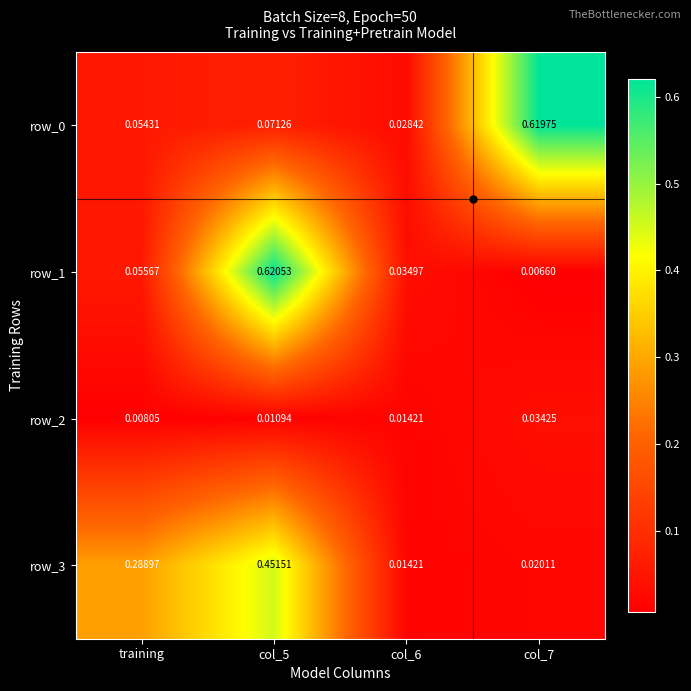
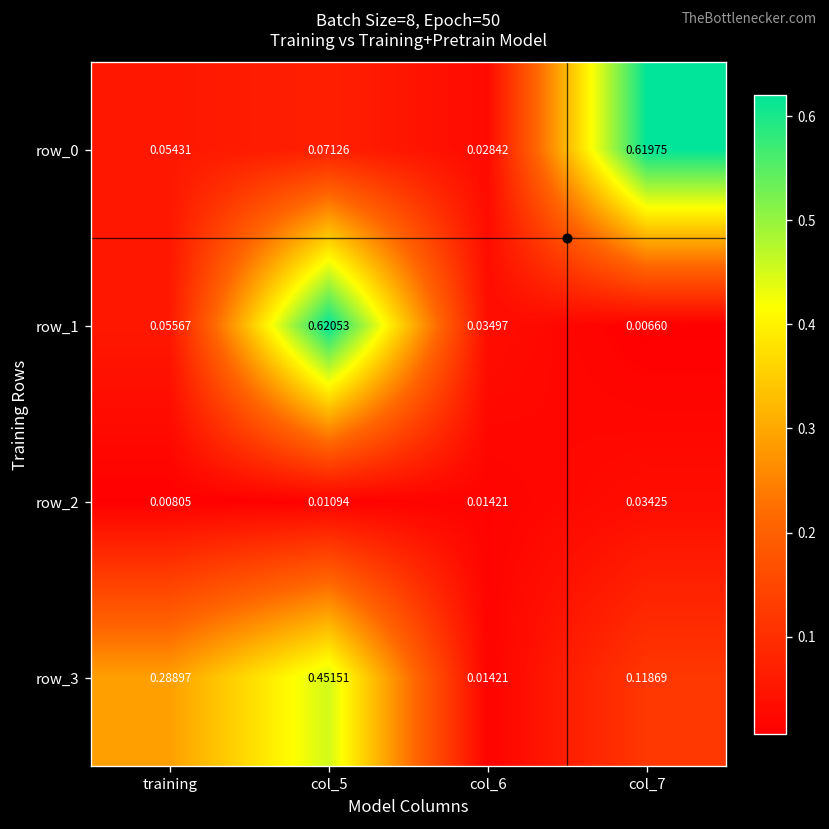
  {
    "row_0": {
      "training": 0.05431,
      "col_5": 0.07126,
      "col_6": 0.02842,
      "col_7": 0.61975
    },
    "row_1": {
      "training": 0.05567,
      "col_5": 0.62053,
      "col_6": 0.03497,
      "col_7": 0.00660
    },
    "row_2": {
      "training": 0.00805,
      "col_5": 0.01094,
      "col_6": 0.01421,
      "col_7": 0.03425
    },
    "row_3": {
      "training": 0.28897,
      "col_5": 0.45151,
      "col_6": 0.01421,
-     "col_7": 0.02011
+     "col_7": 0.11869
    }
  }
